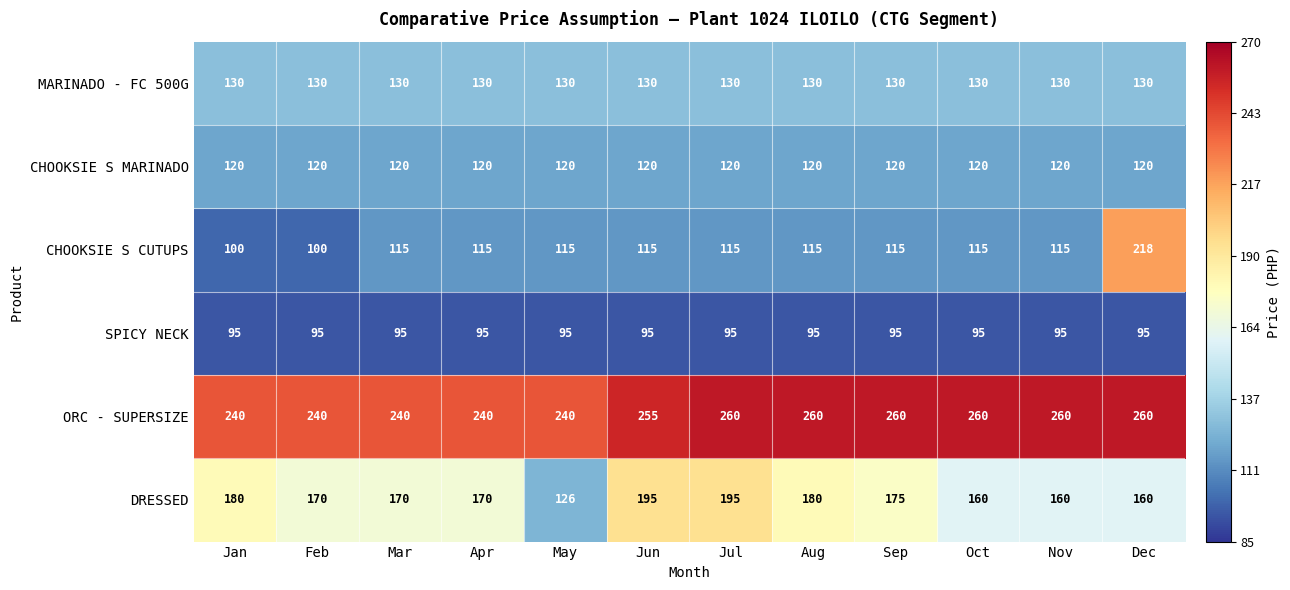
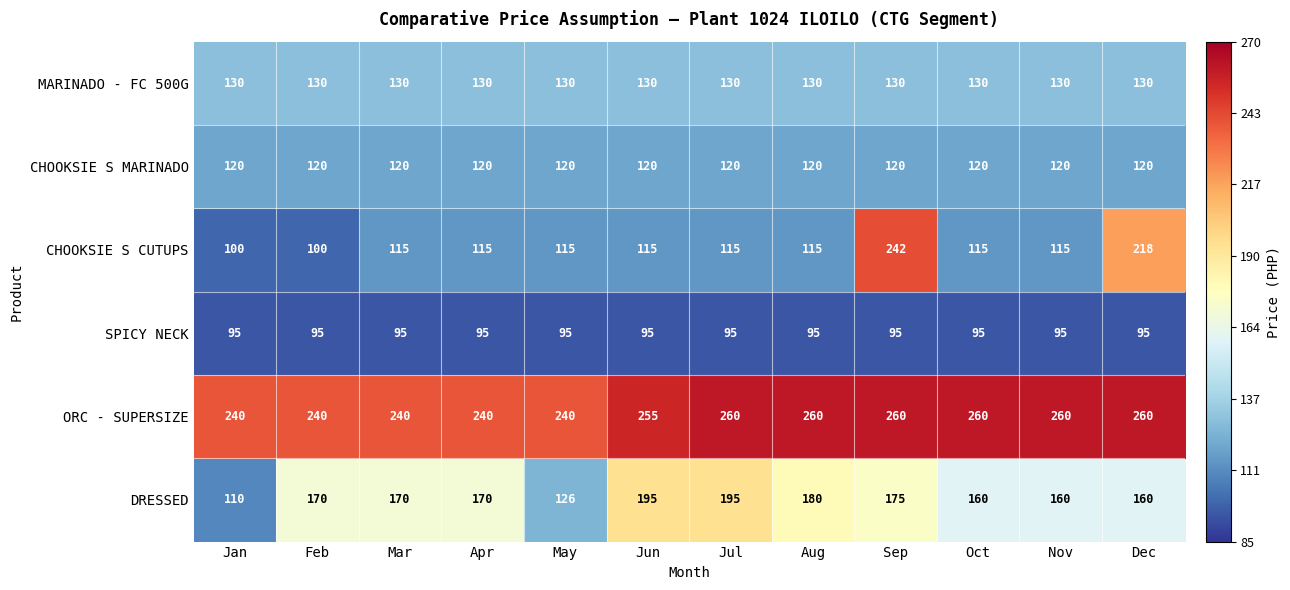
  {
    "MARINADO - FC 500G": {
      "Jan": 130,
      "Feb": 130,
      "Mar": 130,
      "Apr": 130,
      "May": 130,
      "Jun": 130,
      "Jul": 130,
      "Aug": 130,
      "Sep": 130,
      "Oct": 130,
      "Nov": 130,
      "Dec": 130
    },
    "CHOOKSIE S MARINADO": {
      "Jan": 120,
      "Feb": 120,
      "Mar": 120,
      "Apr": 120,
      "May": 120,
      "Jun": 120,
      "Jul": 120,
      "Aug": 120,
      "Sep": 120,
      "Oct": 120,
      "Nov": 120,
      "Dec": 120
    },
    "CHOOKSIE S CUTUPS": {
      "Jan": 100,
      "Feb": 100,
      "Mar": 115,
      "Apr": 115,
      "May": 115,
      "Jun": 115,
      "Jul": 115,
      "Aug": 115,
-     "Sep": 115,
+     "Sep": 242,
      "Oct": 115,
      "Nov": 115,
      "Dec": 218
    },
    "SPICY NECK": {
      "Jan": 95,
      "Feb": 95,
      "Mar": 95,
      "Apr": 95,
      "May": 95,
      "Jun": 95,
      "Jul": 95,
      "Aug": 95,
      "Sep": 95,
      "Oct": 95,
      "Nov": 95,
      "Dec": 95
    },
    "ORC - SUPERSIZE": {
      "Jan": 240,
      "Feb": 240,
      "Mar": 240,
      "Apr": 240,
      "May": 240,
      "Jun": 255,
      "Jul": 260,
      "Aug": 260,
      "Sep": 260,
      "Oct": 260,
      "Nov": 260,
      "Dec": 260
    },
    "DRESSED": {
-     "Jan": 180,
+     "Jan": 110,
      "Feb": 170,
      "Mar": 170,
      "Apr": 170,
      "May": 126,
      "Jun": 195,
      "Jul": 195,
      "Aug": 180,
      "Sep": 175,
      "Oct": 160,
      "Nov": 160,
      "Dec": 160
    }
  }
